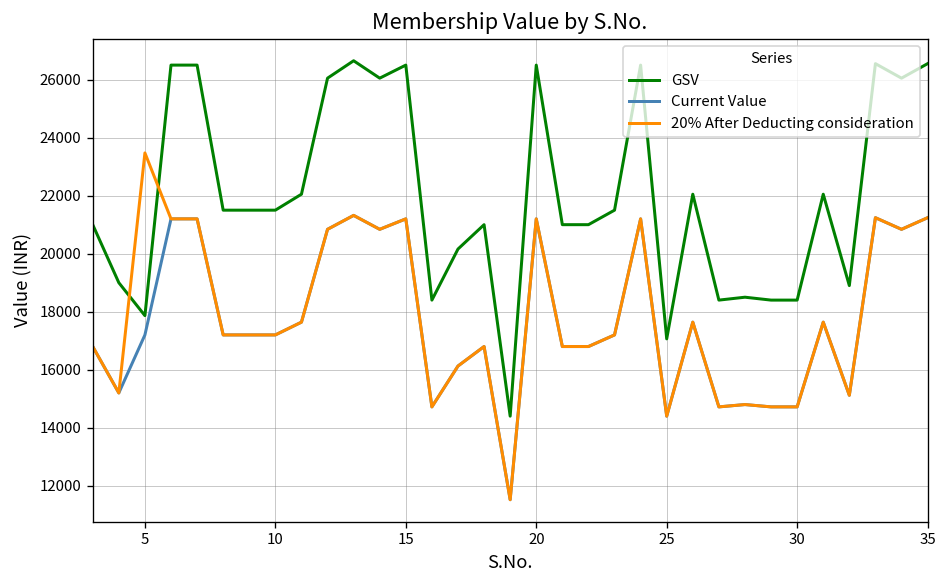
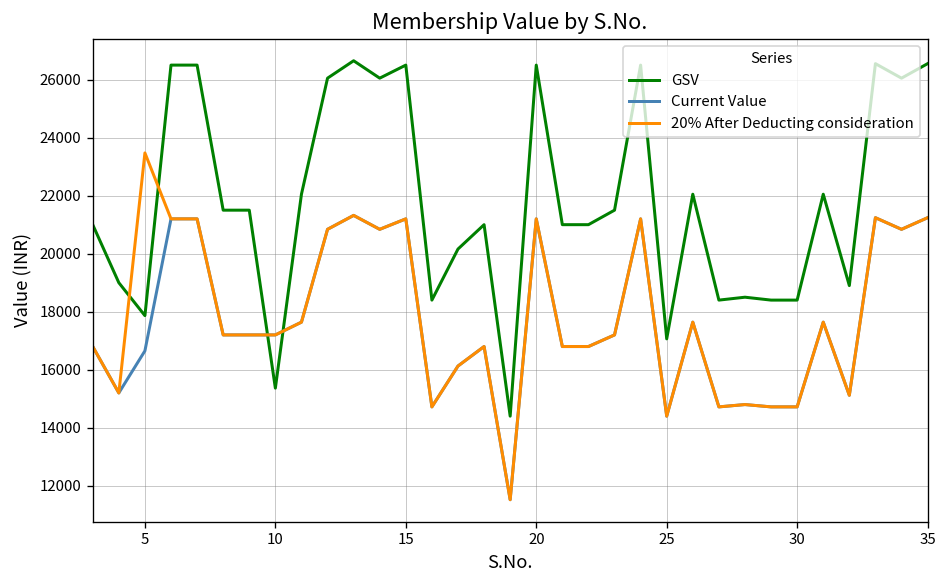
  {
    "GSV": {
      "5": 17900,
-     "10": 21500,
+     "10": 15400,
      "15": 26500,
      "20": 26500,
      "25": 17100,
      "30": 18400,
      "35": 26600
    },
    "Current Value": {
-     "5": 17200
+     "5": 16700
    },
    "20% After Deducting consideration": {
      "5": 23500
    }
  }
